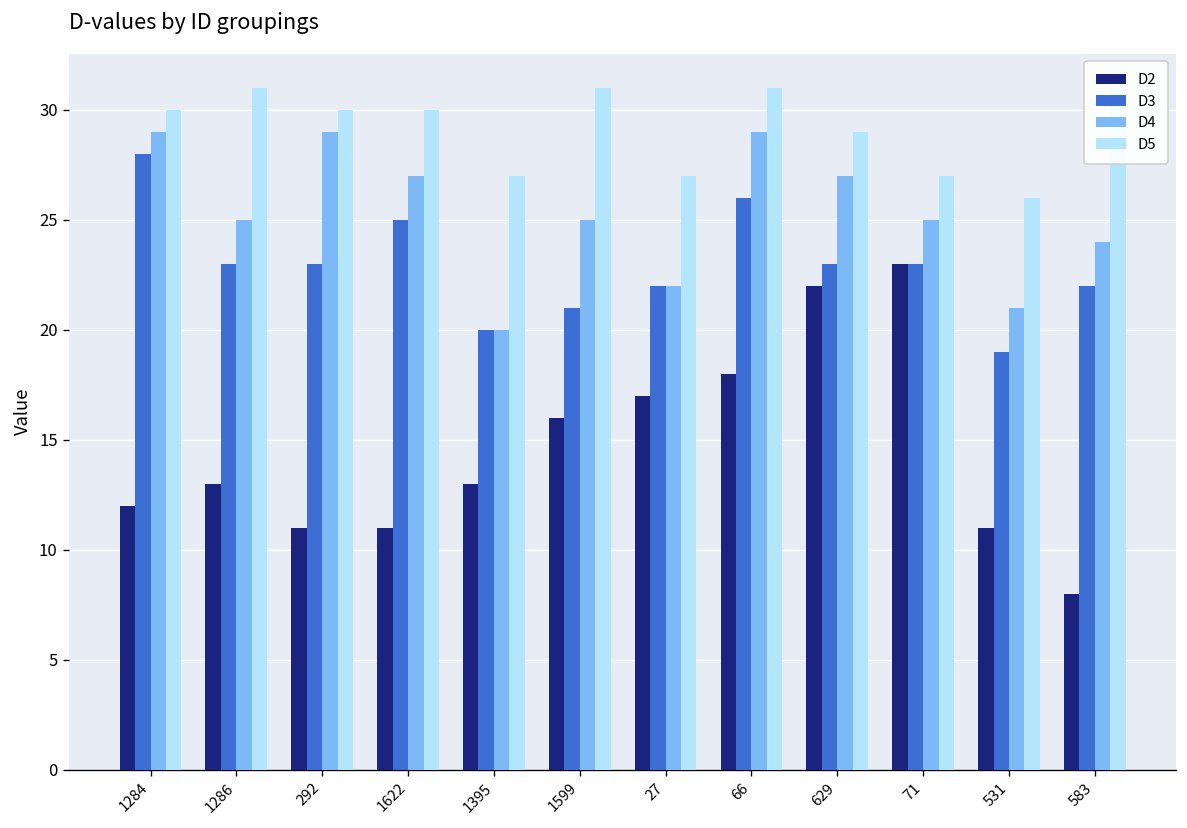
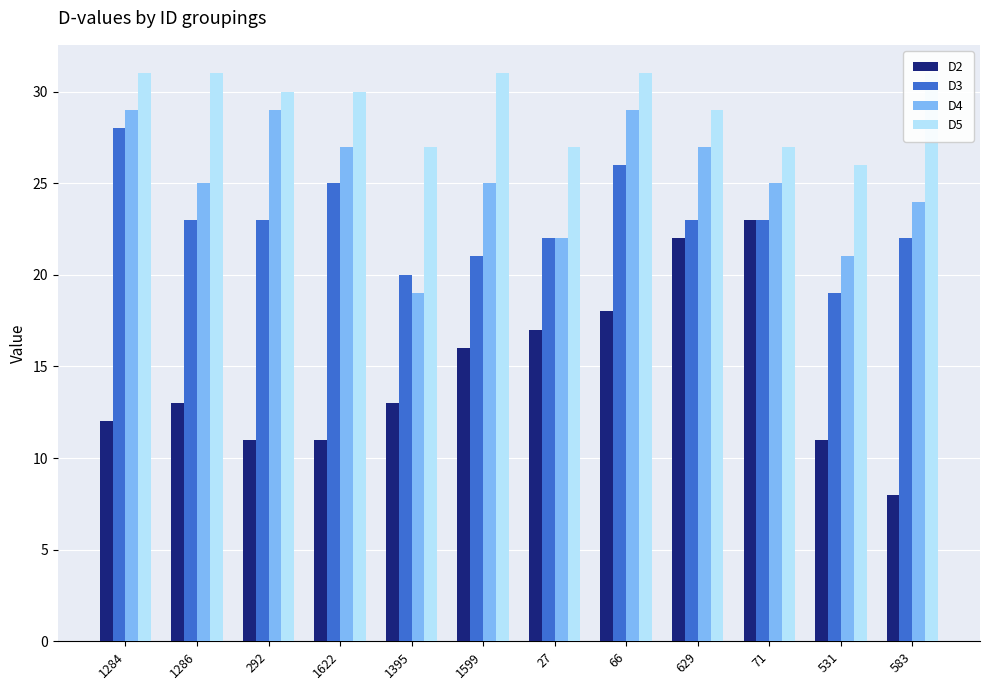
  {
    "D2": {
      "1284": 12,
      "1286": 13,
      "292": 11,
      "1622": 11,
      "1395": 13,
      "1599": 16,
      "27": 17,
      "66": 18,
      "629": 22,
      "71": 23,
      "531": 11,
      "583": 8
    },
    "D3": {
      "1284": 28,
      "1286": 23,
      "292": 23,
      "1622": 25,
      "1395": 20,
      "1599": 21,
      "27": 22,
      "66": 26,
      "629": 23,
      "71": 23,
      "531": 19,
      "583": 22
    },
    "D4": {
      "1284": 29,
      "1286": 25,
      "292": 29,
      "1622": 27,
-     "1395": 20,
+     "1395": 19,
      "1599": 25,
      "27": 22,
      "66": 29,
      "629": 27,
      "71": 25,
      "531": 21,
      "583": 24
    },
    "D5": {
-     "1284": 30,
+     "1284": 31,
      "1286": 31,
      "292": 30,
      "1622": 30,
      "1395": 27,
      "1599": 31,
      "27": 27,
      "66": 31,
      "629": 29,
      "71": 27,
      "531": 26
    }
  }
